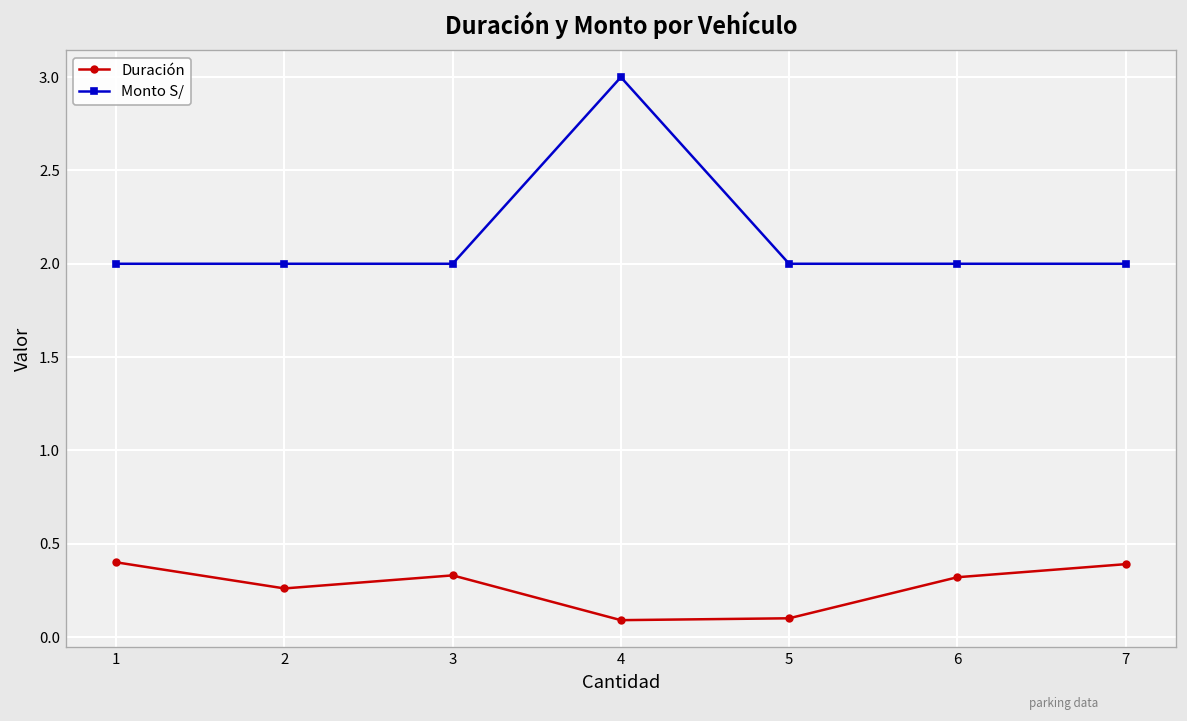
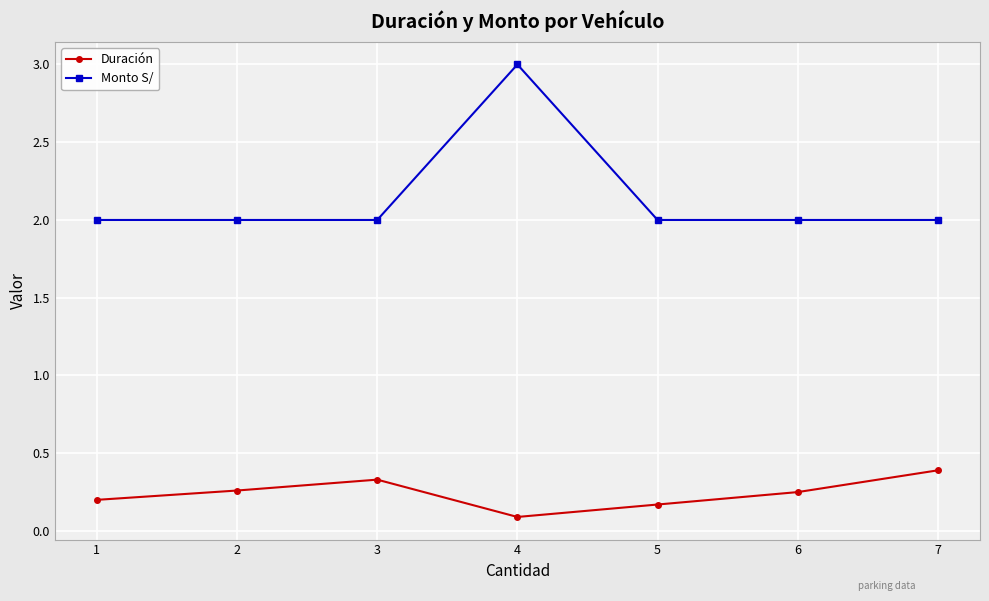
  {
    "Duración": {
-     "1": 0.4,
+     "1": 0.2,
      "2": 0.26,
      "3": 0.33,
      "4": 0.09,
-     "5": 0.10,
-     "6": 0.32,
+     "5": 0.17,
+     "6": 0.25,
      "7": 0.39
    },
    "Monto S/": {
      "1": 2.00,
      "2": 2.00,
      "3": 2.00,
      "4": 3.00,
      "5": 2.00,
      "6": 2.00,
      "7": 2.00
    }
  }
